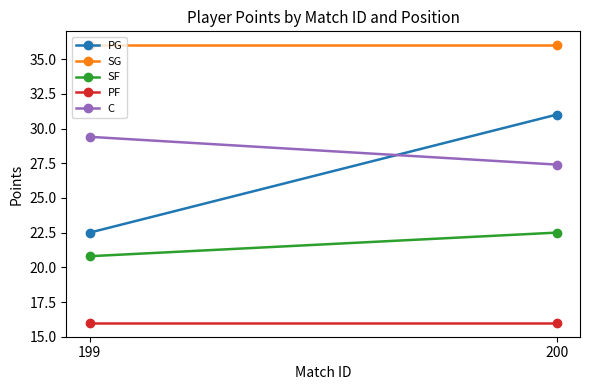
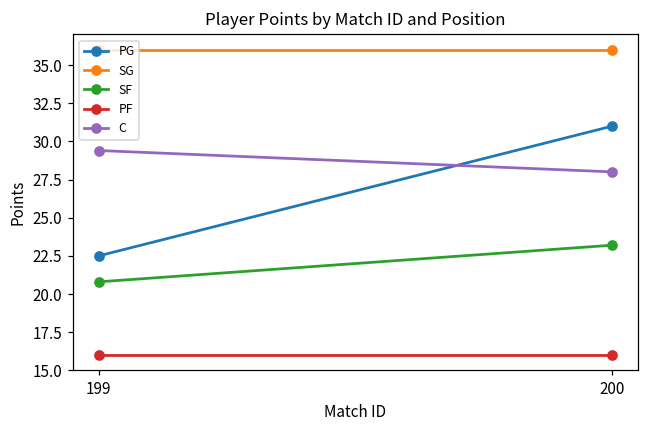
  {
    "PG": {
      "199": 22.5,
      "200": 31.0
    },
    "SG": {
      "200": 36.0
    },
    "SF": {
      "199": 20.8,
-     "200": 22.5
+     "200": 23.2
    },
    "PF": {
      "199": 16.0,
      "200": 16.0
    },
    "C": {
      "199": 29.4,
-     "200": 27.4
+     "200": 28.0
    }
  }
